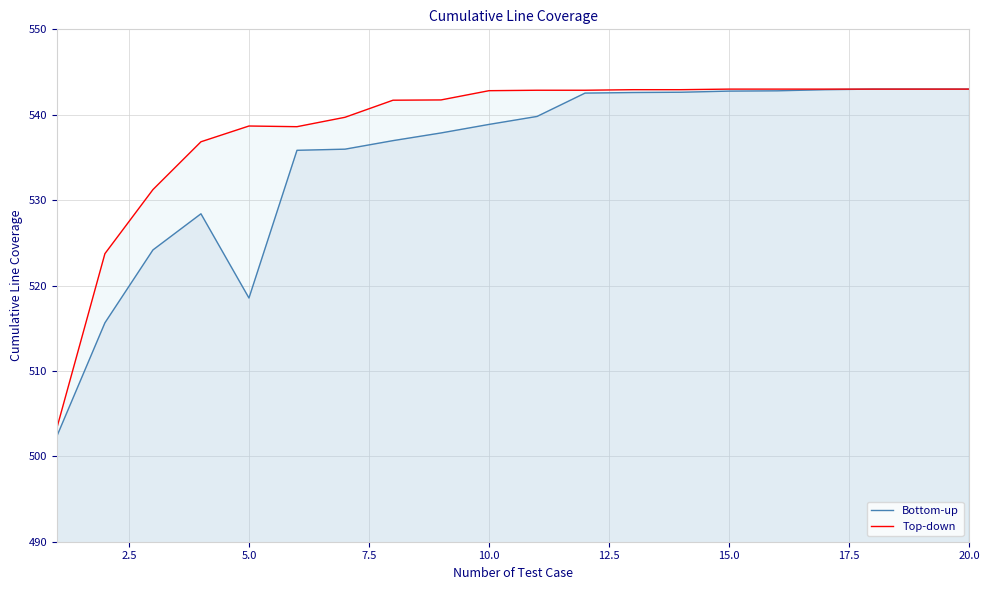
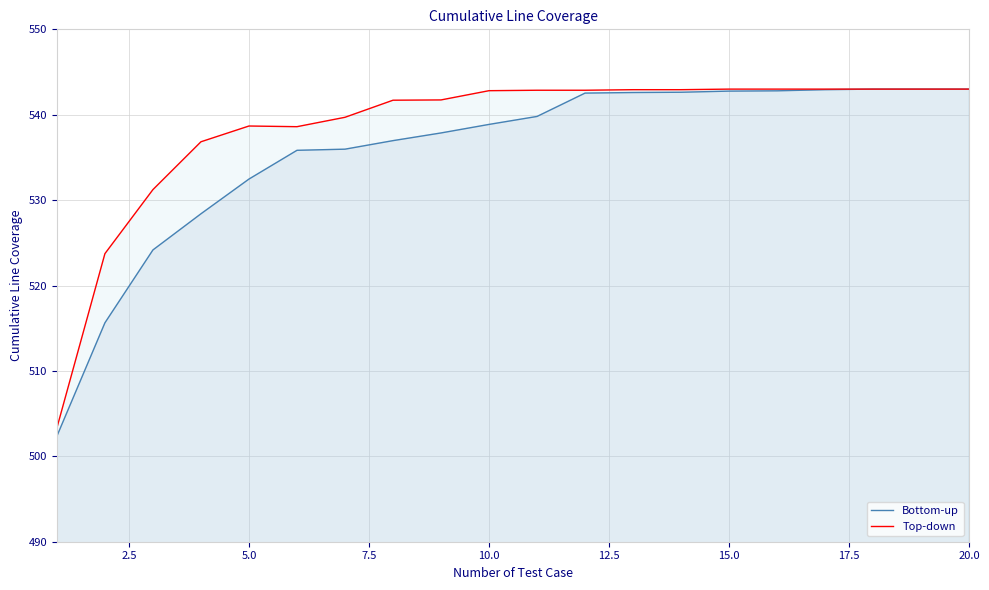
  {
    "Bottom-up": {
-     "5.0": 519,
+     "5.0": 532,
      "10.0": 539
    },
    "Top-down": {
      "5.0": 539,
      "10.0": 543
    }
  }
